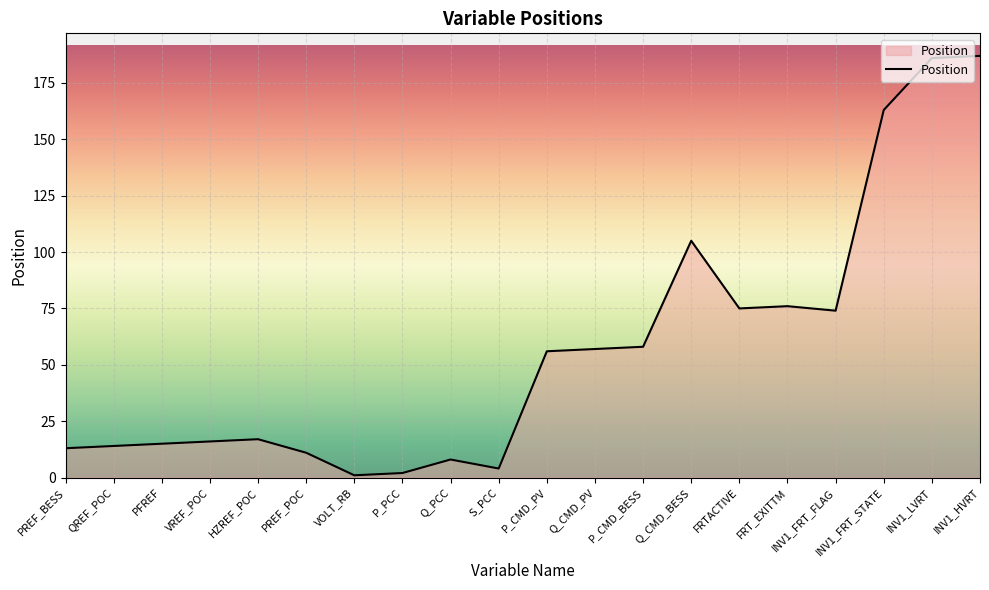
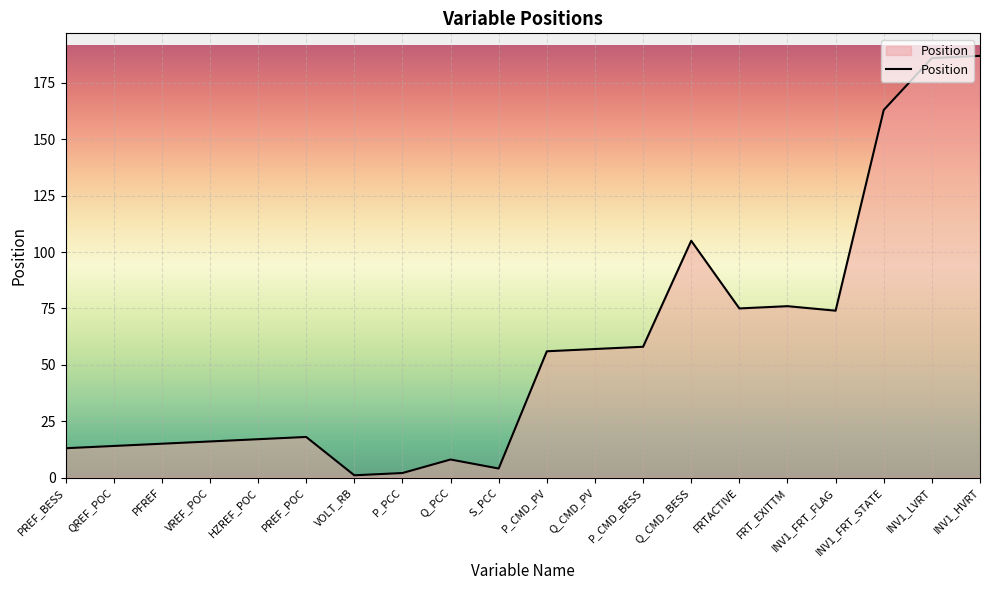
  {
    "PREF_BESS": 13,
    "QREF_POC": 14,
    "PFREF": 15,
    "VREF_POC": 16,
    "HZREF_POC": 17,
-   "PREF_POC": 11,
+   "PREF_POC": 18,
    "VOLT_RB": 1,
    "P_PCC": 2,
    "Q_PCC": 8,
    "S_PCC": 4,
    "P_CMD_PV": 56,
    "Q_CMD_PV": 57,
    "P_CMD_BESS": 58,
    "Q_CMD_BESS": 105,
    "FRTACTIVE": 75,
    "FRT_EXITTM": 76,
    "INV1_FRT_FLAG": 74,
    "INV1_FRT_STATE": 163,
    "INV1_HVRT": 187
  }
